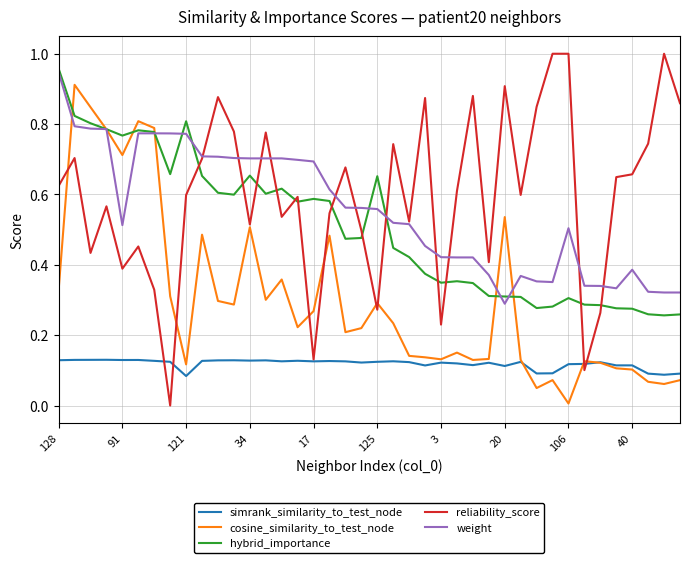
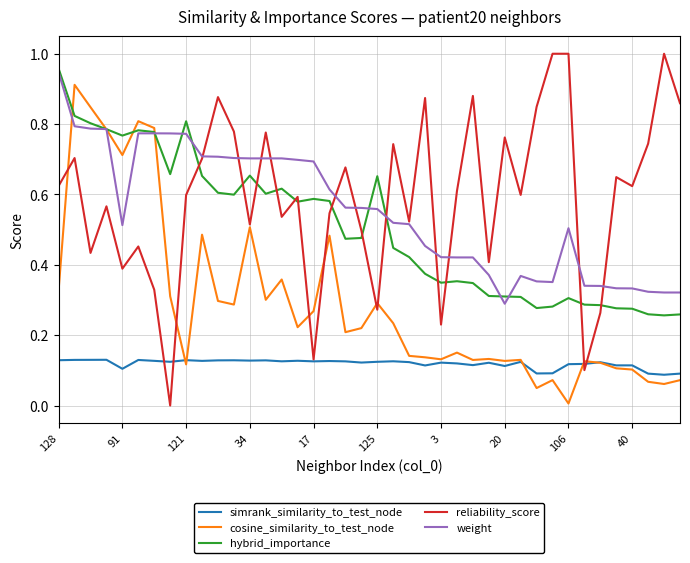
  {
    "simrank_similarity_to_test_node": {
      "128": 0.13,
-     "91": 0.13,
-     "121": 0.08,
+     "91": 0.10,
+     "121": 0.13,
      "125": 0.12,
      "20": 0.11,
      "106": 0.12,
      "40": 0.11
    },
    "cosine_similarity_to_test_node": {
      "128": 0.33,
      "91": 0.71,
      "121": 0.12,
      "125": 0.29,
-     "20": 0.54,
+     "20": 0.13,
      "106": 0.01,
      "40": 0.10
    },
    "hybrid_importance": {
      "128": 0.96,
      "91": 0.77,
      "121": 0.81,
      "125": 0.65,
      "20": 0.31,
      "106": 0.31,
      "40": 0.28
    },
    "reliability_score": {
      "128": 0.62,
      "91": 0.39,
      "121": 0.60,
      "125": 0.27,
-     "20": 0.91,
+     "20": 0.76,
      "106": 1.00,
-     "40": 0.66
+     "40": 0.62
    },
    "weight": {
      "128": 0.95,
      "91": 0.51,
      "121": 0.77,
      "125": 0.56,
      "20": 0.29,
      "106": 0.50,
-     "40": 0.39
+     "40": 0.33
    }
  }
